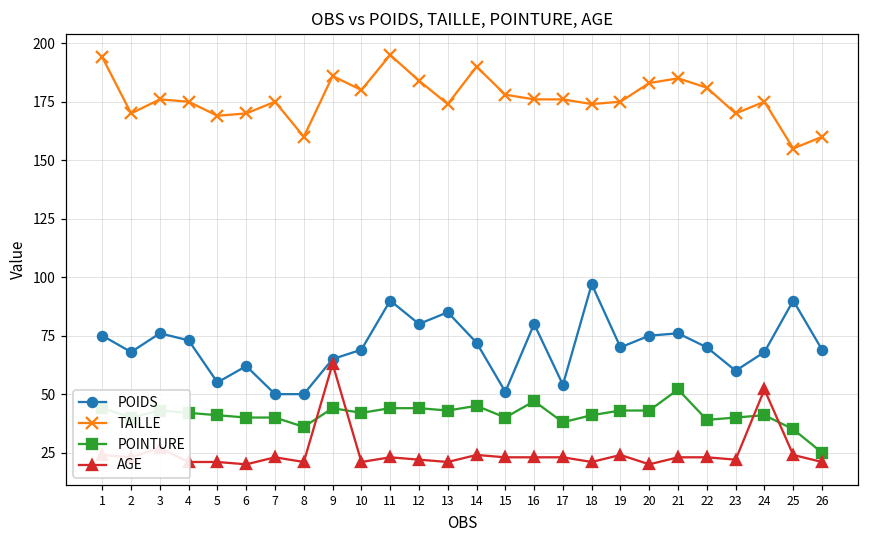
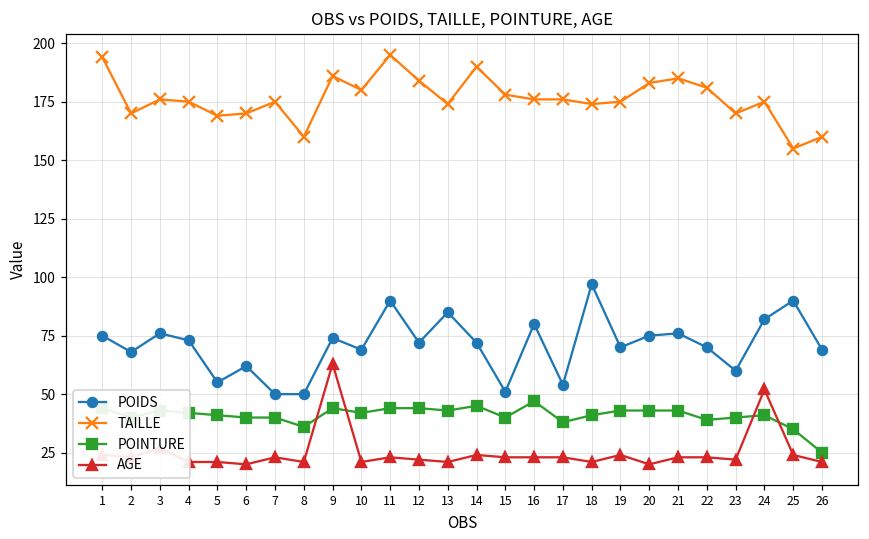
  {
    "POIDS": {
      "1": 75,
      "2": 68,
      "3": 76,
      "4": 73,
      "5": 55,
      "6": 62,
      "7": 50,
      "8": 50,
-     "9": 65,
+     "9": 74,
      "10": 69,
      "11": 90,
-     "12": 80,
+     "12": 72,
      "13": 85,
      "14": 72,
      "15": 51,
      "16": 80,
      "17": 54,
      "18": 97,
      "19": 70,
      "20": 75,
      "21": 76,
      "22": 70,
      "23": 60,
-     "24": 68,
+     "24": 82,
      "25": 90,
      "26": 69
    },
    "TAILLE": {
      "1": 194,
      "2": 170,
      "3": 176,
      "4": 175,
      "5": 169,
      "6": 170,
      "7": 175,
      "8": 160,
      "9": 186,
      "10": 180,
      "11": 195,
      "12": 184,
      "13": 174,
      "14": 190,
      "15": 178,
      "16": 176,
      "17": 176,
      "18": 174,
      "19": 175,
      "20": 183,
      "21": 185,
      "22": 181,
      "23": 170,
      "24": 175,
      "25": 155,
      "26": 160
    },
    "POINTURE": {
      "5": 41,
      "6": 40,
      "7": 40,
      "8": 36,
      "9": 44,
      "10": 42,
      "11": 44,
      "12": 44,
      "13": 43,
      "14": 45,
      "15": 40,
      "16": 47,
      "17": 38,
      "18": 41,
      "19": 43,
      "20": 43,
-     "21": 52,
+     "21": 43,
      "22": 39,
      "23": 40,
      "24": 41,
      "25": 35,
      "26": 25
    },
    "AGE": {
      "5": 21,
      "6": 20,
      "7": 23,
      "8": 21,
      "9": 63,
      "10": 21,
      "11": 23,
      "12": 22,
      "13": 21,
      "14": 24,
      "15": 23,
      "16": 23,
      "17": 23,
      "18": 21,
      "19": 24,
      "20": 20,
      "21": 23,
      "22": 23,
      "23": 22,
      "24": 52,
      "25": 24,
      "26": 21
    }
  }
